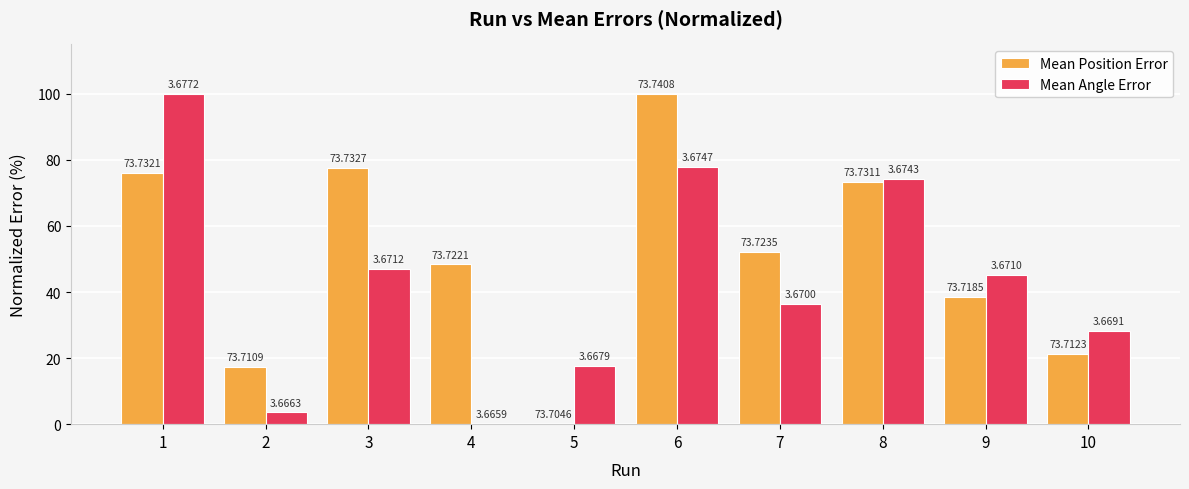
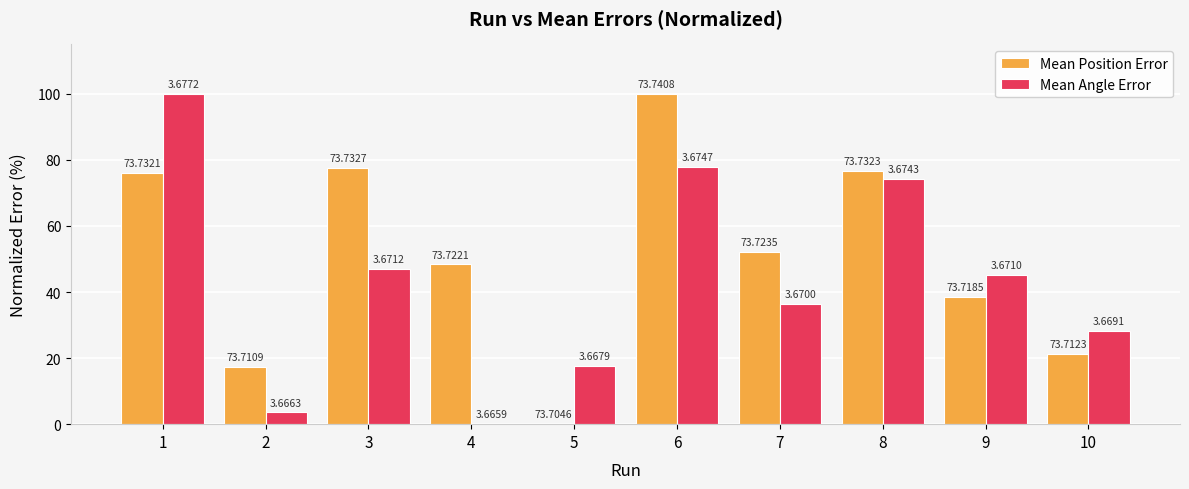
  {
    "Mean Position Error": {
-     "8": 73.7311
+     "8": 73.7323
    }
  }
